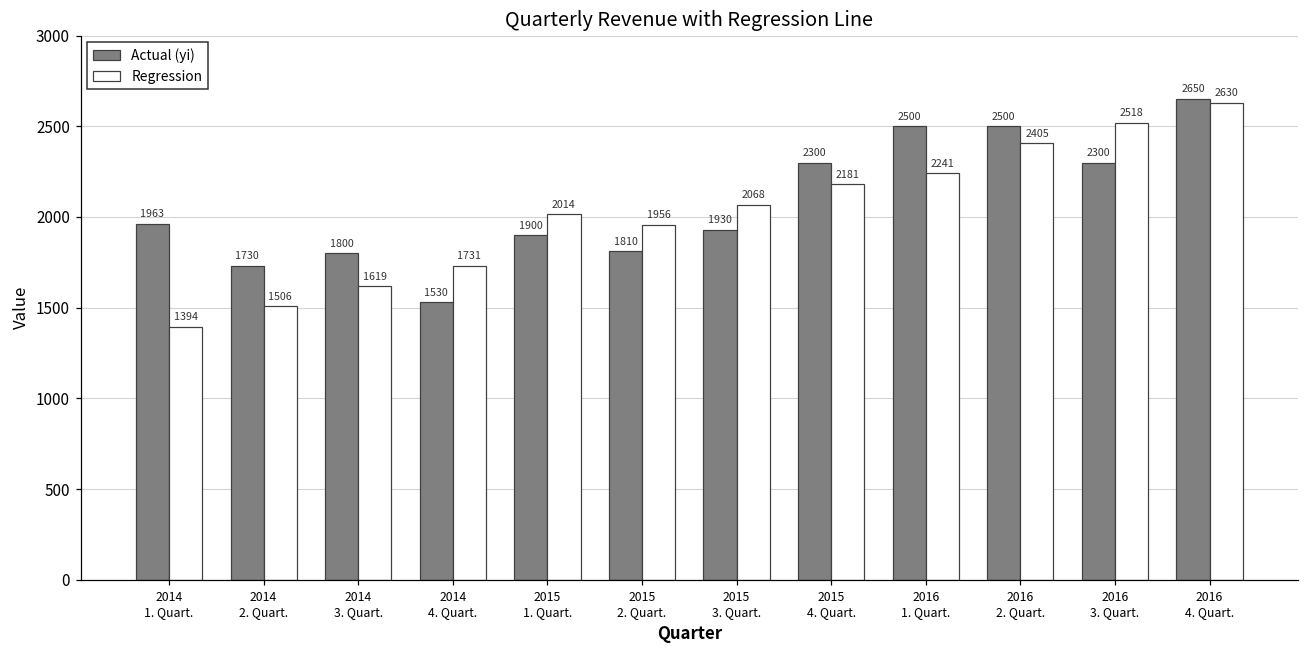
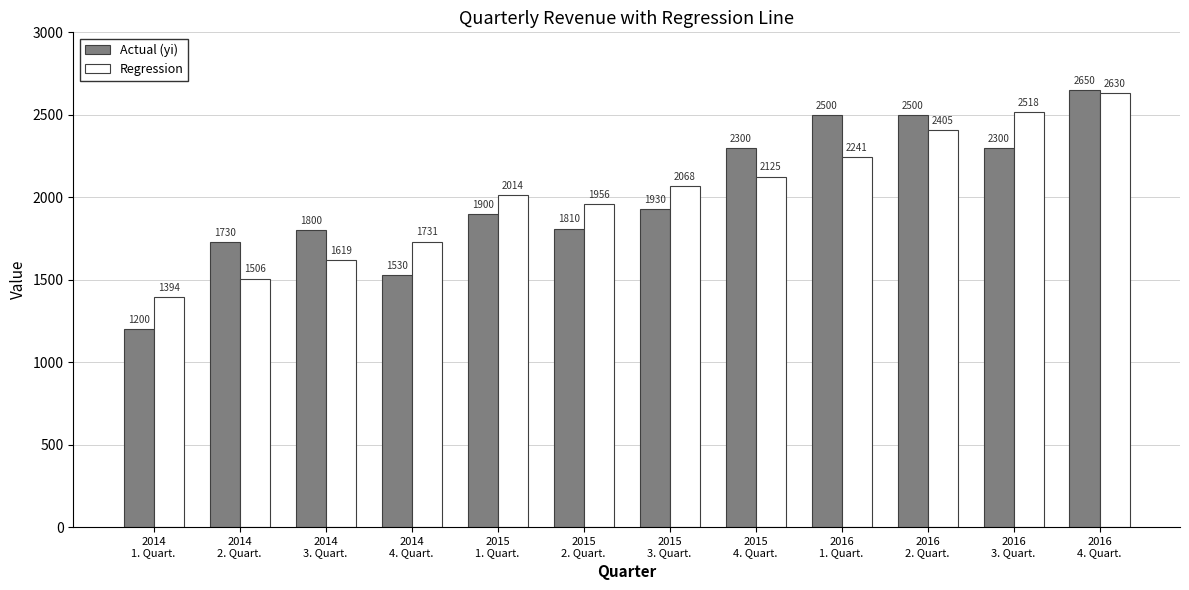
  {
    "Actual (yi)": {
-     "2014 1. Quart.": 1963,
+     "2014 1. Quart.": 1200,
      "2014 2. Quart.": 1730,
      "2014 3. Quart.": 1800,
      "2014 4. Quart.": 1530,
      "2015 1. Quart.": 1900,
      "2015 2. Quart.": 1810,
      "2015 3. Quart.": 1930,
      "2015 4. Quart.": 2300,
      "2016 1. Quart.": 2500,
      "2016 2. Quart.": 2500,
      "2016 3. Quart.": 2300,
      "2016 4. Quart.": 2650
    },
    "Regression": {
      "2014 1. Quart.": 1394,
      "2014 3. Quart.": 1619,
      "2014 4. Quart.": 1731,
      "2015 1. Quart.": 2014,
      "2015 2. Quart.": 1956,
-     "2015 4. Quart.": 2181,
+     "2015 4. Quart.": 2125,
      "2016 1. Quart.": 2241,
      "2016 3. Quart.": 2518
    }
  }
